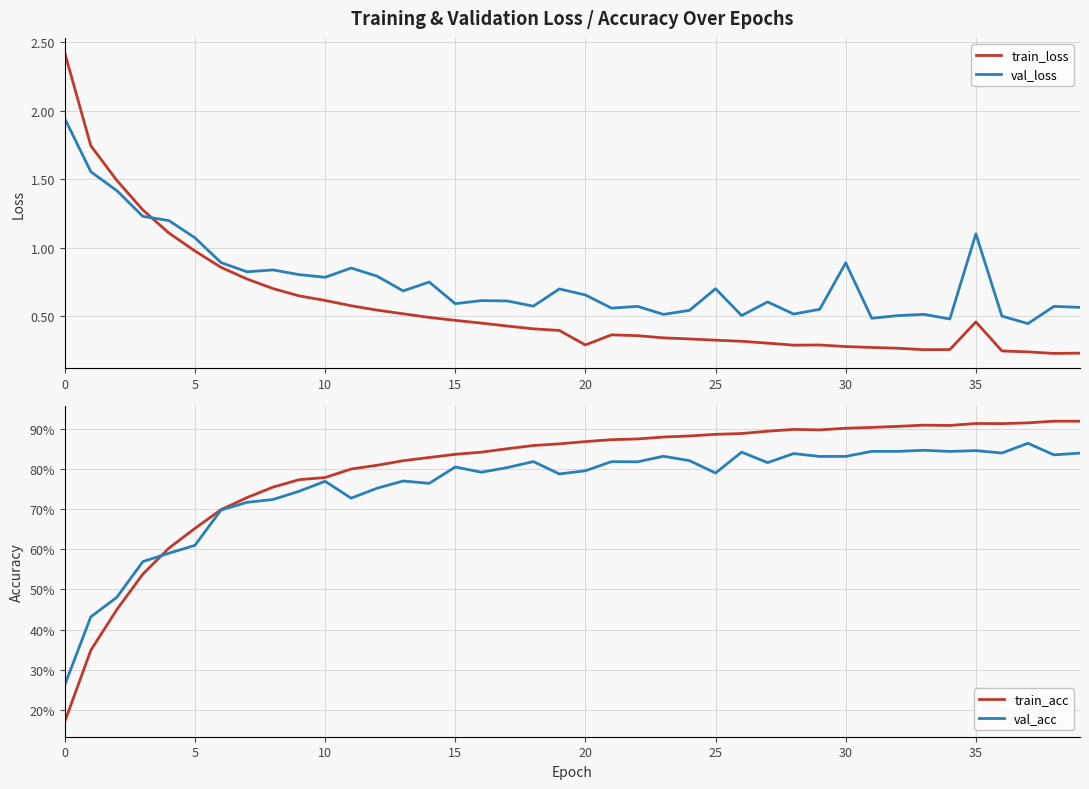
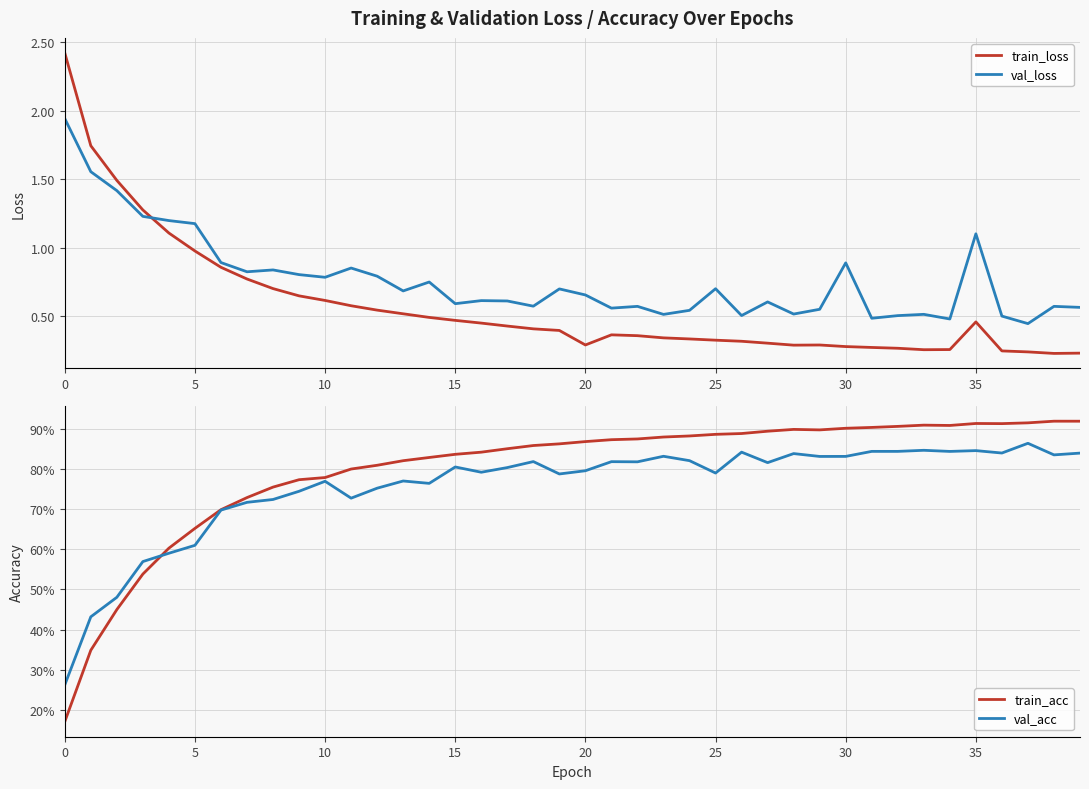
  {
    "Training & Validation Loss / Accuracy Over Epochs": {
      "train_loss": {
        "0": 2.42,
        "5": 0.98,
        "10": 0.62,
        "15": 0.47,
        "20": 0.29,
        "25": 0.33,
        "30": 0.28,
        "35": 0.46
      },
      "val_loss": {
        "0": 1.94,
-       "5": 1.07,
+       "5": 1.18,
        "10": 0.79,
        "15": 0.59,
        "20": 0.66,
        "25": 0.70,
        "30": 0.89,
        "35": 1.10
      }
    }
  }
